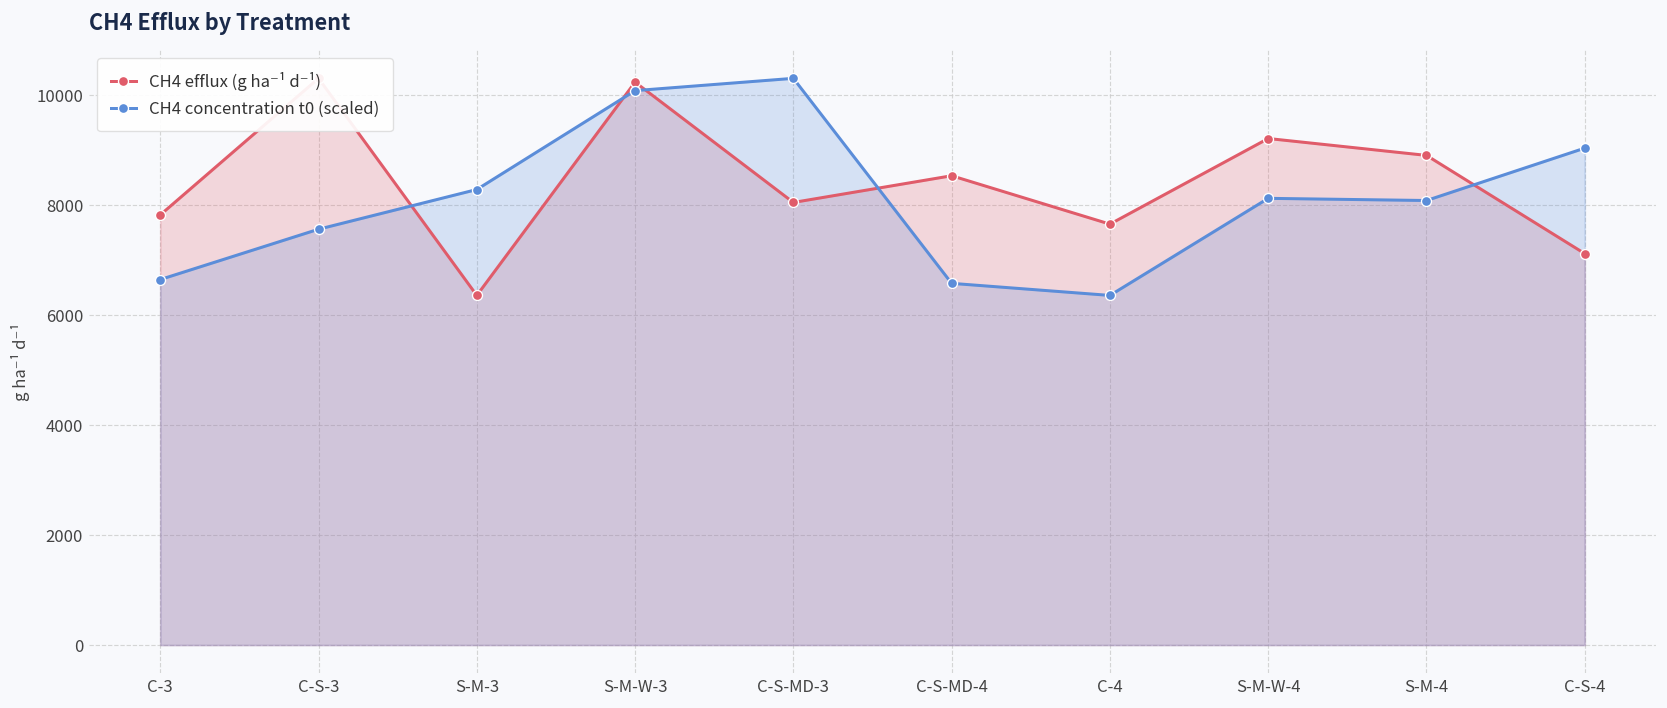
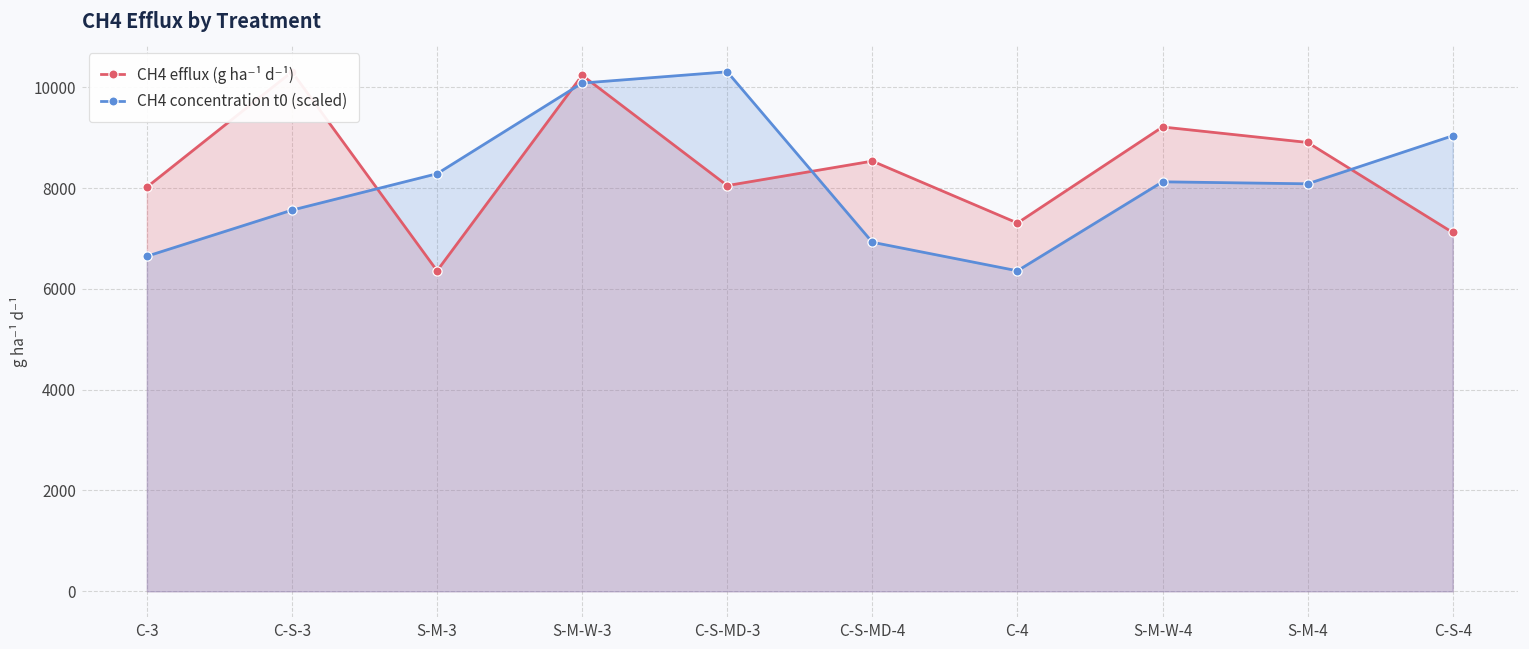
  {
    "CH4 efflux (g ha⁻¹ d⁻¹)": {
-     "C-3": 7800,
+     "C-3": 8000,
      "S-M-3": 6400,
      "S-M-W-3": 10200,
      "C-S-MD-3": 8100,
      "C-S-MD-4": 8500,
-     "C-4": 7700,
+     "C-4": 7300,
      "S-M-W-4": 9200,
      "S-M-4": 8900,
      "C-S-4": 7100
    },
    "CH4 concentration t0 (scaled)": {
      "C-3": 6600,
      "C-S-3": 7600,
      "S-M-3": 8300,
      "S-M-W-3": 10100,
      "C-S-MD-3": 10300,
-     "C-S-MD-4": 6600,
+     "C-S-MD-4": 6900,
      "C-4": 6400,
      "S-M-W-4": 8100,
      "S-M-4": 8100,
      "C-S-4": 9000
    }
  }
